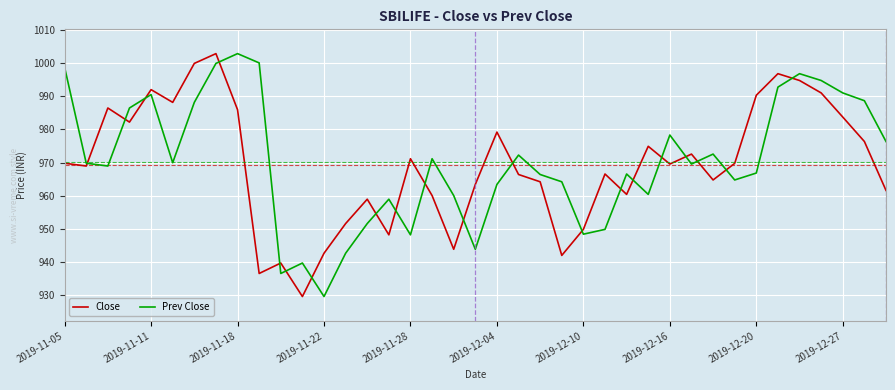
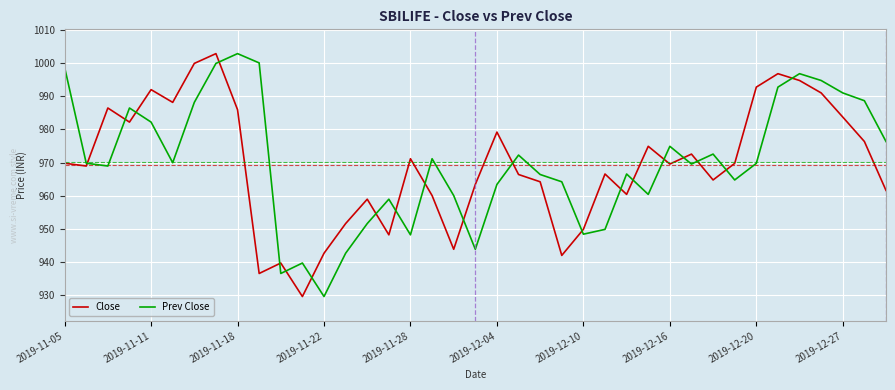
  {
    "Close": {
      "2019-11-05": 970,
      "2019-11-11": 992,
      "2019-11-18": 986,
      "2019-11-22": 943,
      "2019-11-28": 971,
      "2019-12-04": 979,
      "2019-12-10": 950,
      "2019-12-16": 970,
-     "2019-12-20": 990,
+     "2019-12-20": 993,
      "2019-12-27": 984
    },
    "Prev Close": {
      "2019-11-05": 999,
-     "2019-11-11": 991,
+     "2019-11-11": 982,
      "2019-11-18": 1003,
      "2019-11-22": 930,
      "2019-11-28": 948,
      "2019-12-04": 963,
      "2019-12-10": 948,
-     "2019-12-16": 978,
-     "2019-12-20": 967,
+     "2019-12-16": 975,
+     "2019-12-20": 970,
      "2019-12-27": 991
    }
  }
